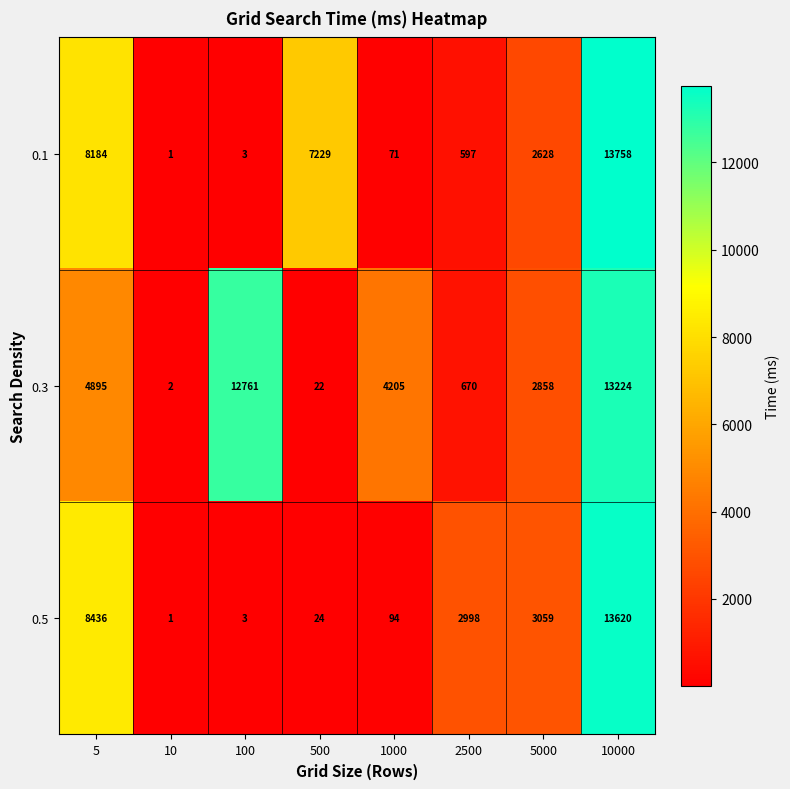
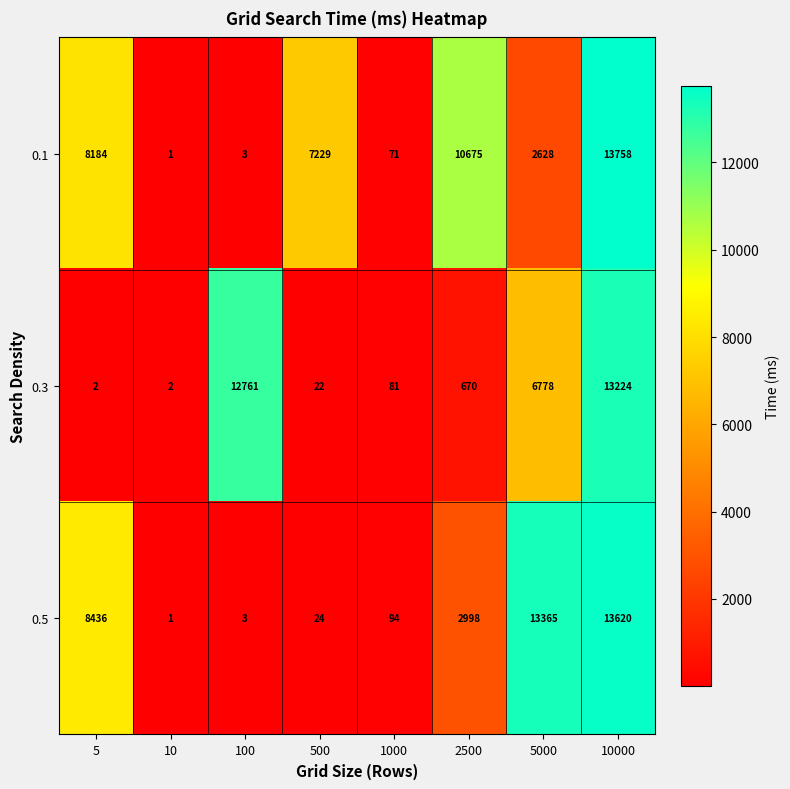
  {
    "0.1": {
      "5": 8184,
      "10": 1,
      "100": 3,
      "500": 7229,
      "1000": 71,
-     "2500": 597,
+     "2500": 10675,
      "5000": 2628,
      "10000": 13758
    },
    "0.3": {
-     "5": 4895,
+     "5": 2,
      "10": 2,
      "100": 12761,
      "500": 22,
-     "1000": 4205,
+     "1000": 81,
      "2500": 670,
-     "5000": 2858,
+     "5000": 6778,
      "10000": 13224
    },
    "0.5": {
      "5": 8436,
      "10": 1,
      "100": 3,
      "500": 24,
      "1000": 94,
      "2500": 2998,
-     "5000": 3059,
+     "5000": 13365,
      "10000": 13620
    }
  }
